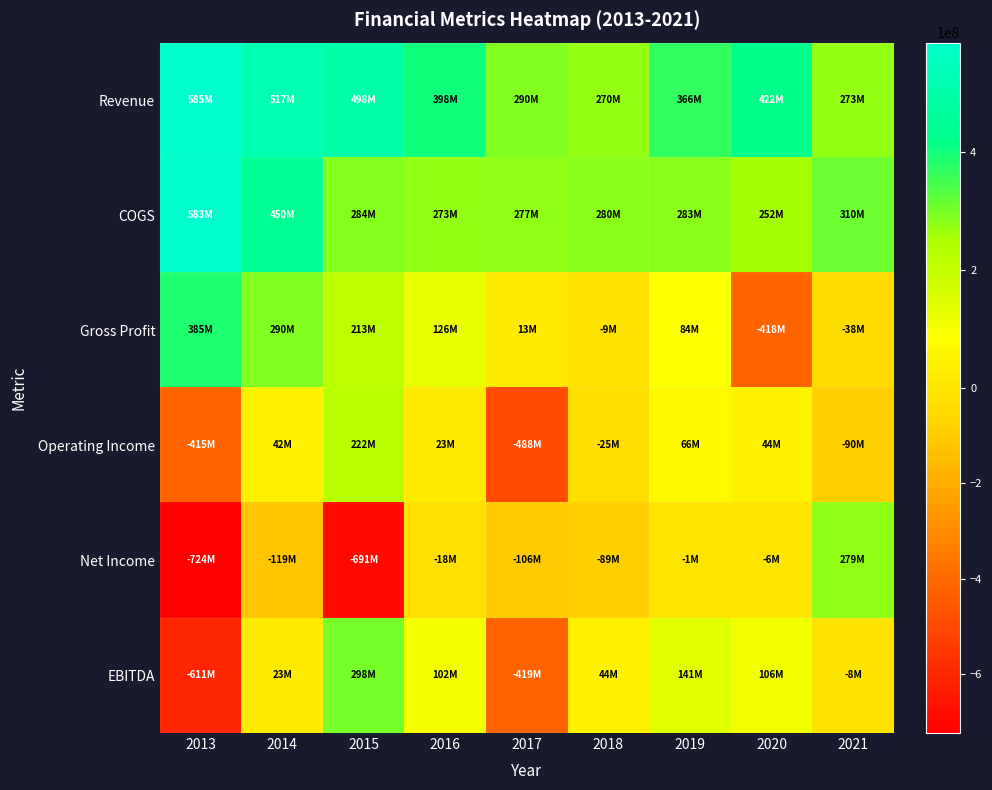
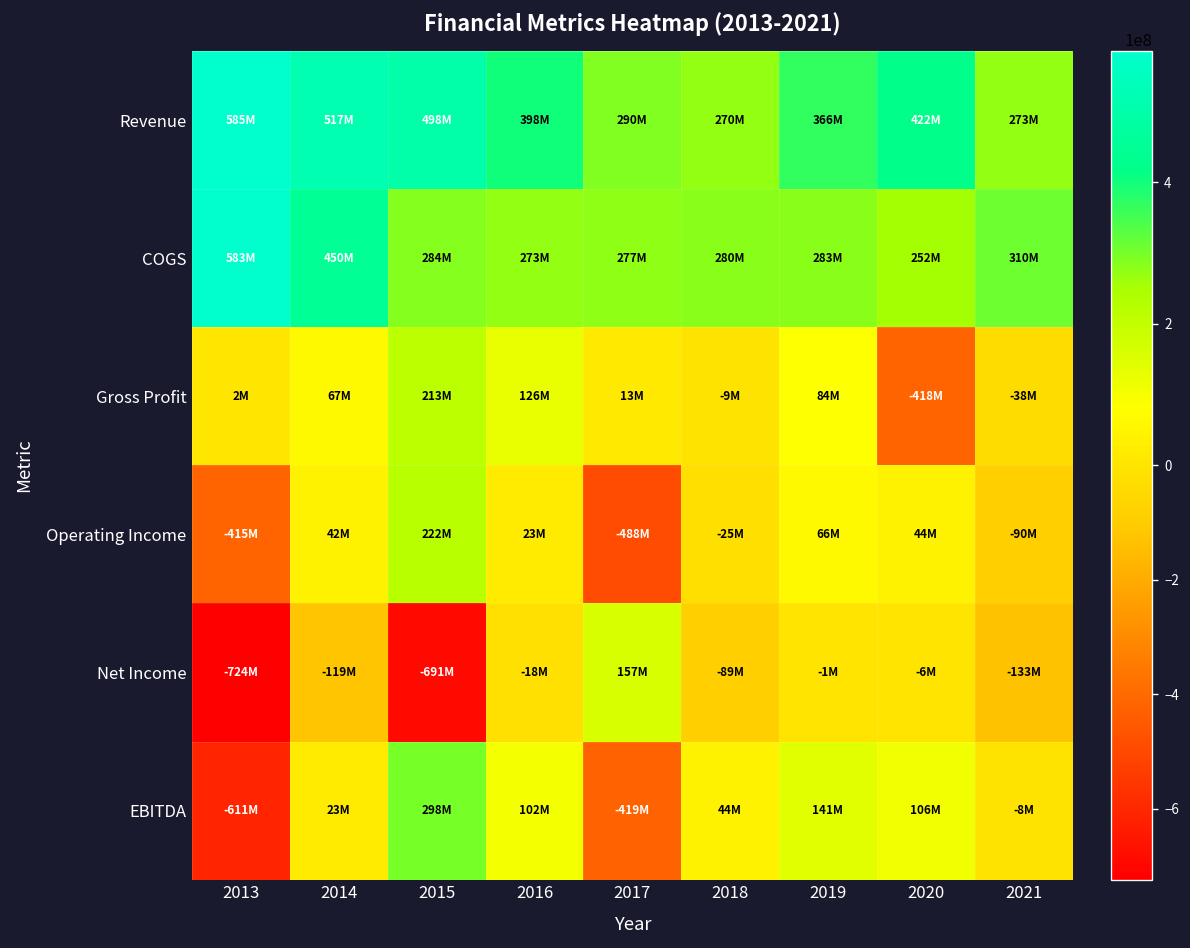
  {
    "Revenue": {
      "2013": "585M",
      "2014": "517M",
      "2015": "498M",
      "2016": "398M",
      "2017": "290M",
      "2018": "270M",
      "2019": "366M",
      "2020": "422M",
      "2021": "273M"
    },
    "COGS": {
      "2013": "583M",
      "2014": "450M",
      "2015": "284M",
      "2016": "273M",
      "2017": "277M",
      "2018": "280M",
      "2019": "283M",
      "2020": "252M",
      "2021": "310M"
    },
    "Gross Profit": {
-     "2013": "385M",
-     "2014": "290M",
+     "2013": "2M",
+     "2014": "67M",
      "2015": "213M",
      "2016": "126M",
      "2017": "13M",
      "2018": "-9M",
      "2019": "84M",
      "2020": "-418M",
      "2021": "-38M"
    },
    "Operating Income": {
      "2013": "-415M",
      "2014": "42M",
      "2015": "222M",
      "2016": "23M",
      "2017": "-488M",
      "2018": "-25M",
      "2019": "66M",
      "2020": "44M",
      "2021": "-90M"
    },
    "Net Income": {
      "2013": "-724M",
      "2014": "-119M",
      "2015": "-691M",
      "2016": "-18M",
-     "2017": "-106M",
+     "2017": "157M",
      "2018": "-89M",
      "2019": "-1M",
      "2020": "-6M",
-     "2021": "279M"
+     "2021": "-133M"
    },
    "EBITDA": {
      "2013": "-611M",
      "2014": "23M",
      "2015": "298M",
      "2016": "102M",
      "2017": "-419M",
      "2018": "44M",
      "2019": "141M",
      "2020": "106M",
      "2021": "-8M"
    }
  }
